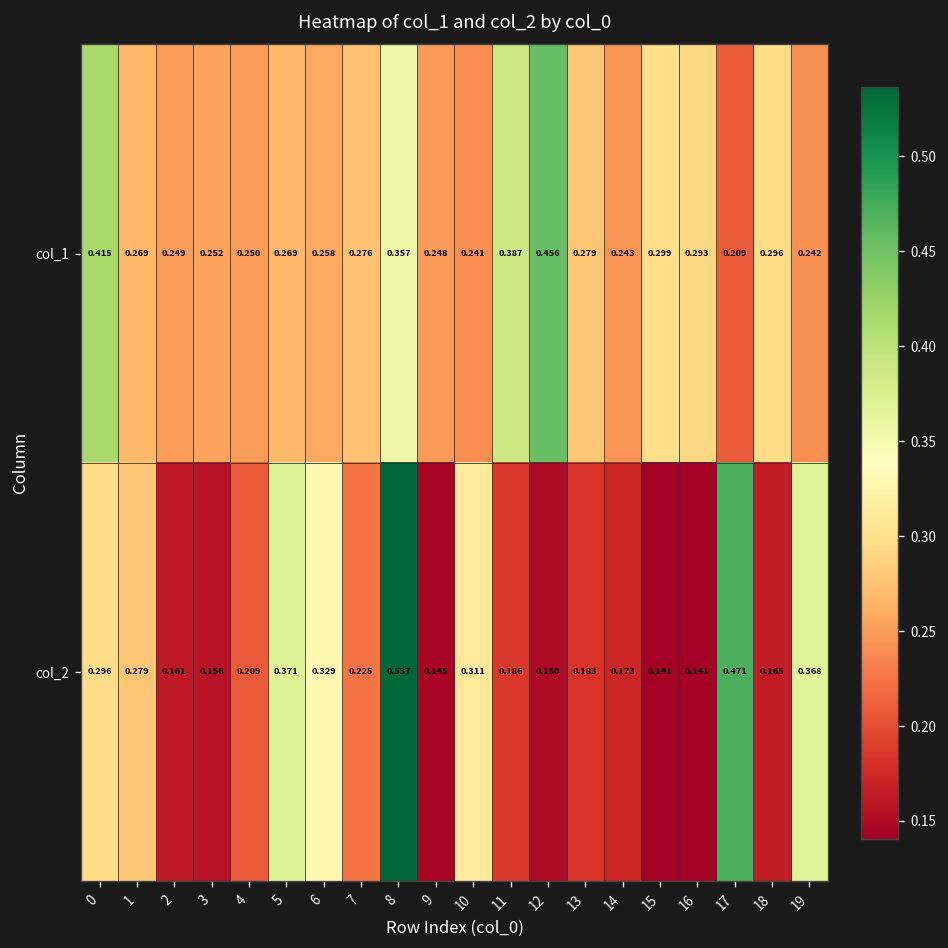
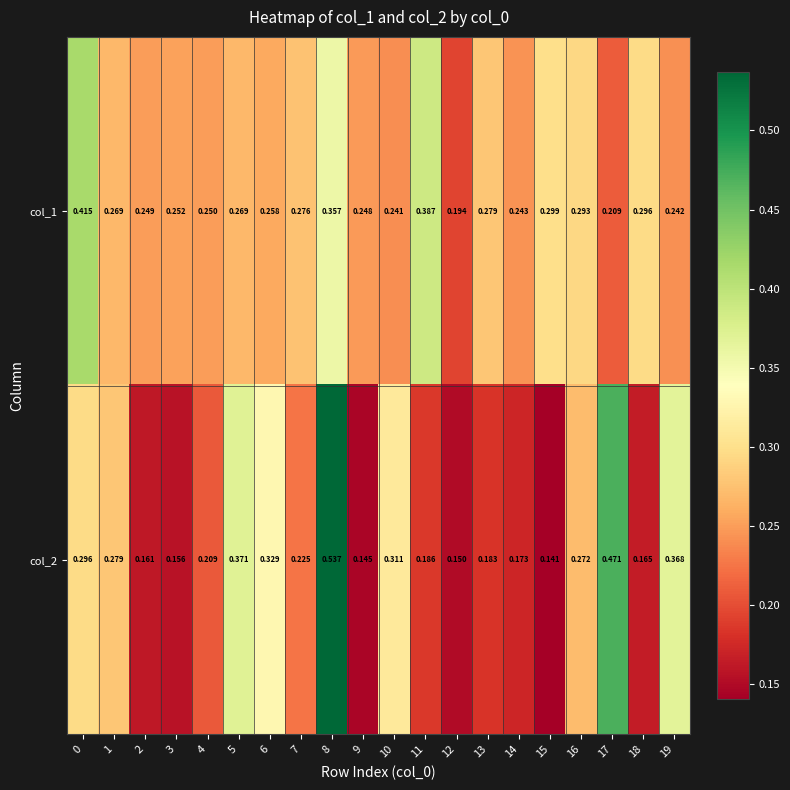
  {
    "col_1": {
      "0": 0.415,
      "1": 0.269,
      "2": 0.249,
      "3": 0.252,
      "4": 0.250,
      "5": 0.269,
      "6": 0.258,
      "7": 0.276,
      "8": 0.357,
      "9": 0.248,
      "10": 0.241,
      "11": 0.387,
-     "12": 0.456,
+     "12": 0.194,
      "13": 0.279,
      "14": 0.243,
      "15": 0.299,
      "16": 0.293,
      "17": 0.209,
      "18": 0.296,
      "19": 0.242
    },
    "col_2": {
      "0": 0.296,
      "1": 0.279,
      "2": 0.161,
      "3": 0.156,
      "4": 0.209,
      "5": 0.371,
      "6": 0.329,
      "7": 0.225,
      "8": 0.537,
      "9": 0.145,
      "10": 0.311,
      "11": 0.186,
      "12": 0.150,
      "13": 0.183,
      "14": 0.173,
      "15": 0.141,
-     "16": 0.141,
+     "16": 0.272,
      "17": 0.471,
      "18": 0.165,
      "19": 0.368
    }
  }
